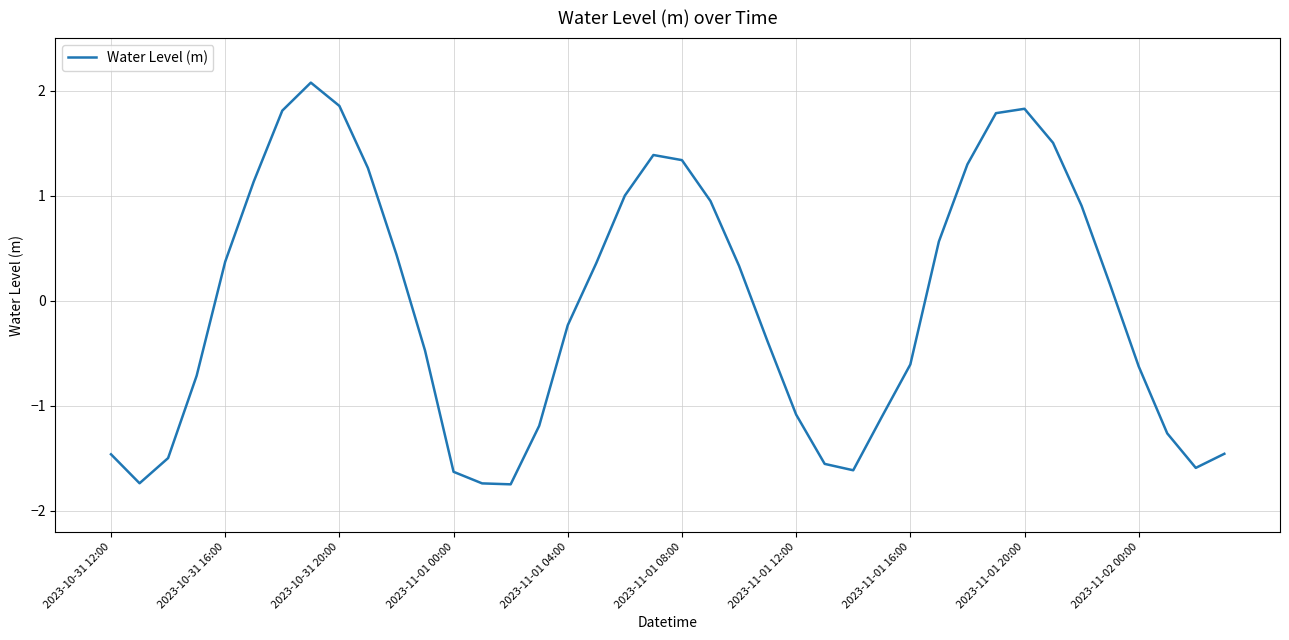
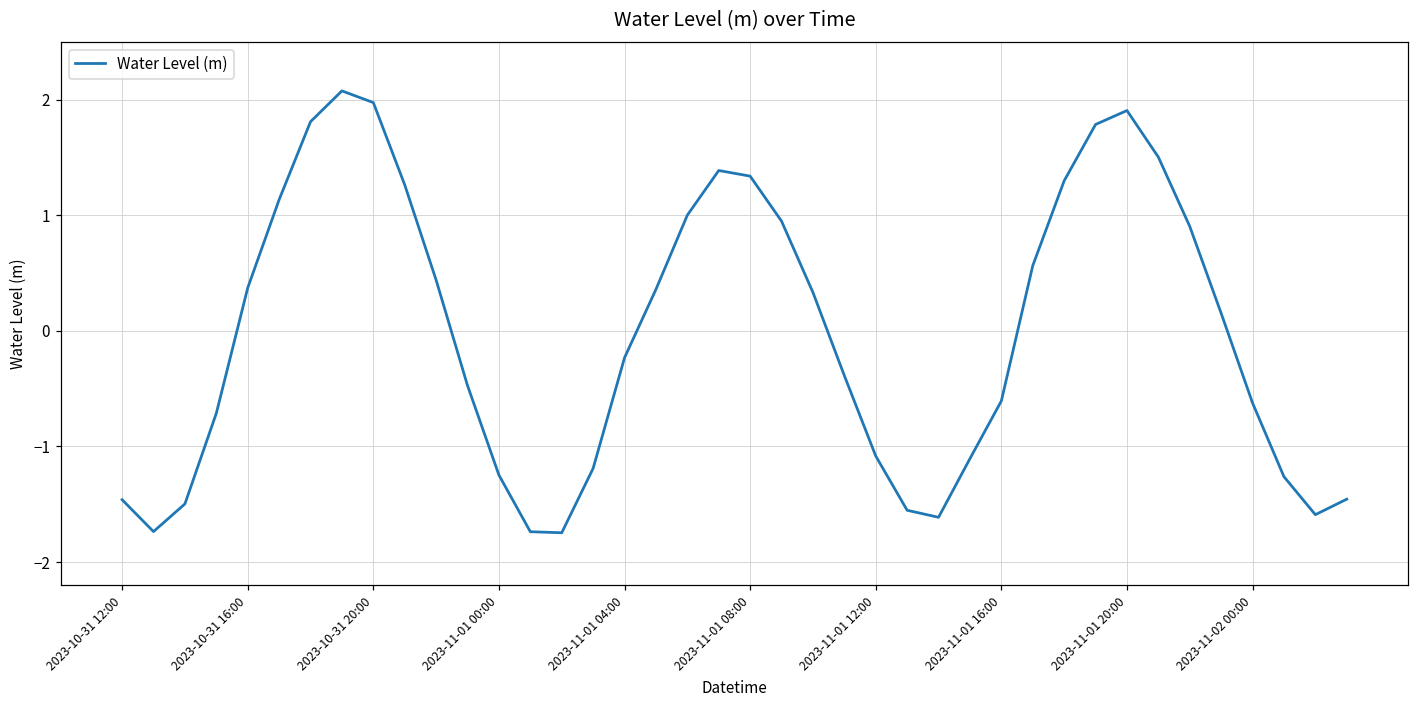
  {
    "2023-10-31 12:00": -1.46,
    "2023-10-31 16:00": 0.37,
-   "2023-10-31 20:00": 1.85,
-   "2023-11-01 00:00": -1.63,
+   "2023-10-31 20:00": 1.98,
+   "2023-11-01 00:00": -1.25,
    "2023-11-01 04:00": -0.23,
    "2023-11-01 08:00": 1.34,
    "2023-11-01 12:00": -1.08,
    "2023-11-01 16:00": -0.61,
-   "2023-11-01 20:00": 1.83,
+   "2023-11-01 20:00": 1.91,
    "2023-11-02 00:00": -0.62
  }
